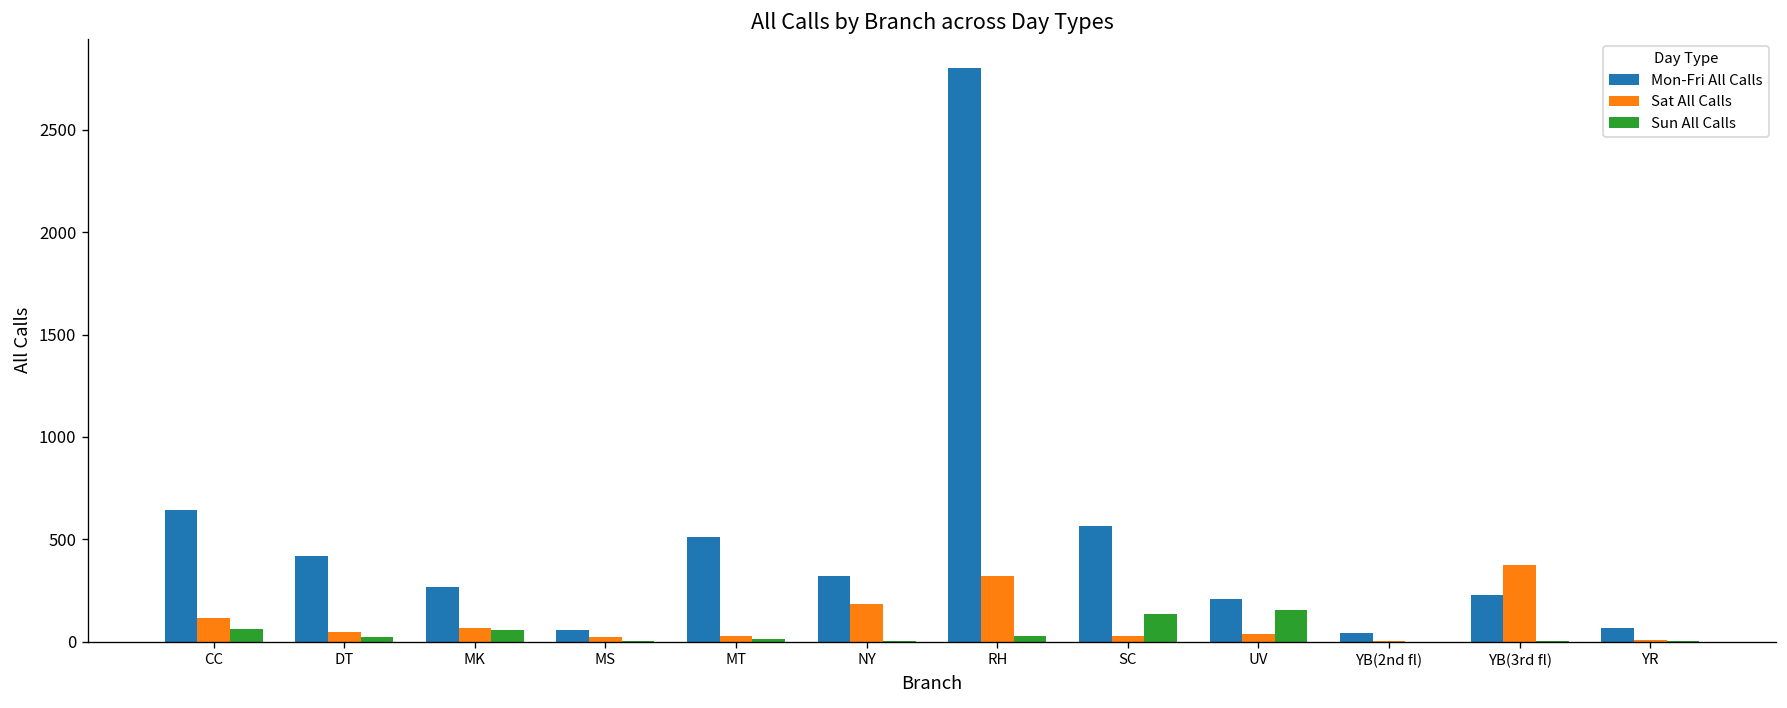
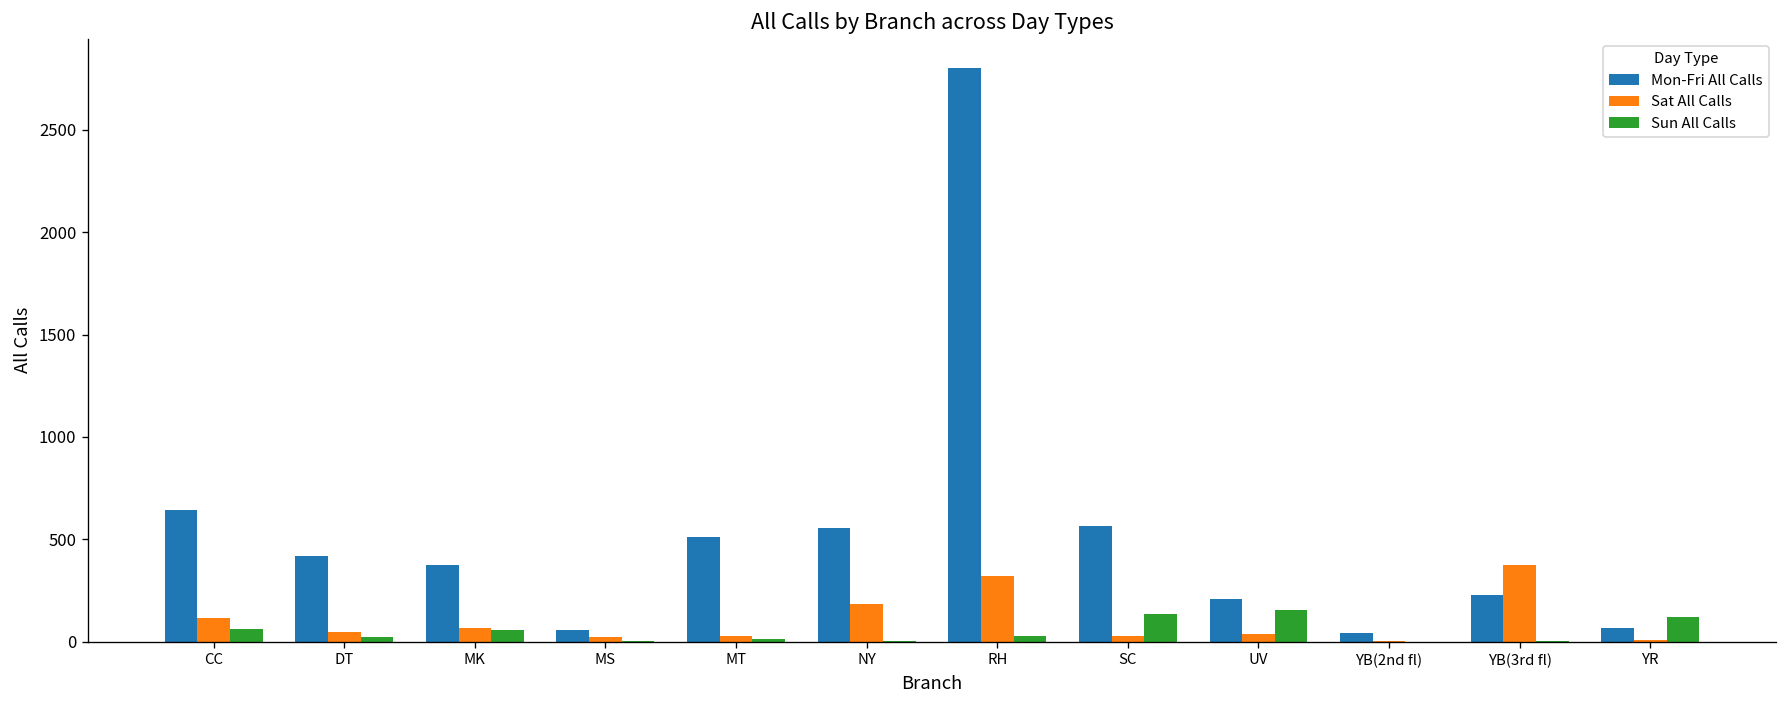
  {
    "Mon-Fri All Calls": {
      "CC": 640,
      "DT": 420,
-     "MK": 270,
+     "MK": 370,
      "MS": 60,
      "MT": 510,
-     "NY": 320,
+     "NY": 560,
      "RH": 2800,
      "SC": 560,
      "UV": 210,
      "YB(2nd fl)": 40,
      "YB(3rd fl)": 230,
      "YR": 70
    },
    "Sat All Calls": {
      "CC": 120,
      "DT": 50,
      "MK": 70,
      "MS": 30,
      "MT": 30,
      "NY": 180,
      "RH": 320,
      "SC": 30,
      "UV": 40,
      "YB(3rd fl)": 370
    },
    "Sun All Calls": {
      "CC": 60,
      "DT": 30,
      "MK": 60,
      "RH": 30,
      "SC": 130,
      "UV": 160,
      "YB(2nd fl)": 0,
-     "YR": 10
+     "YR": 120
    }
  }
